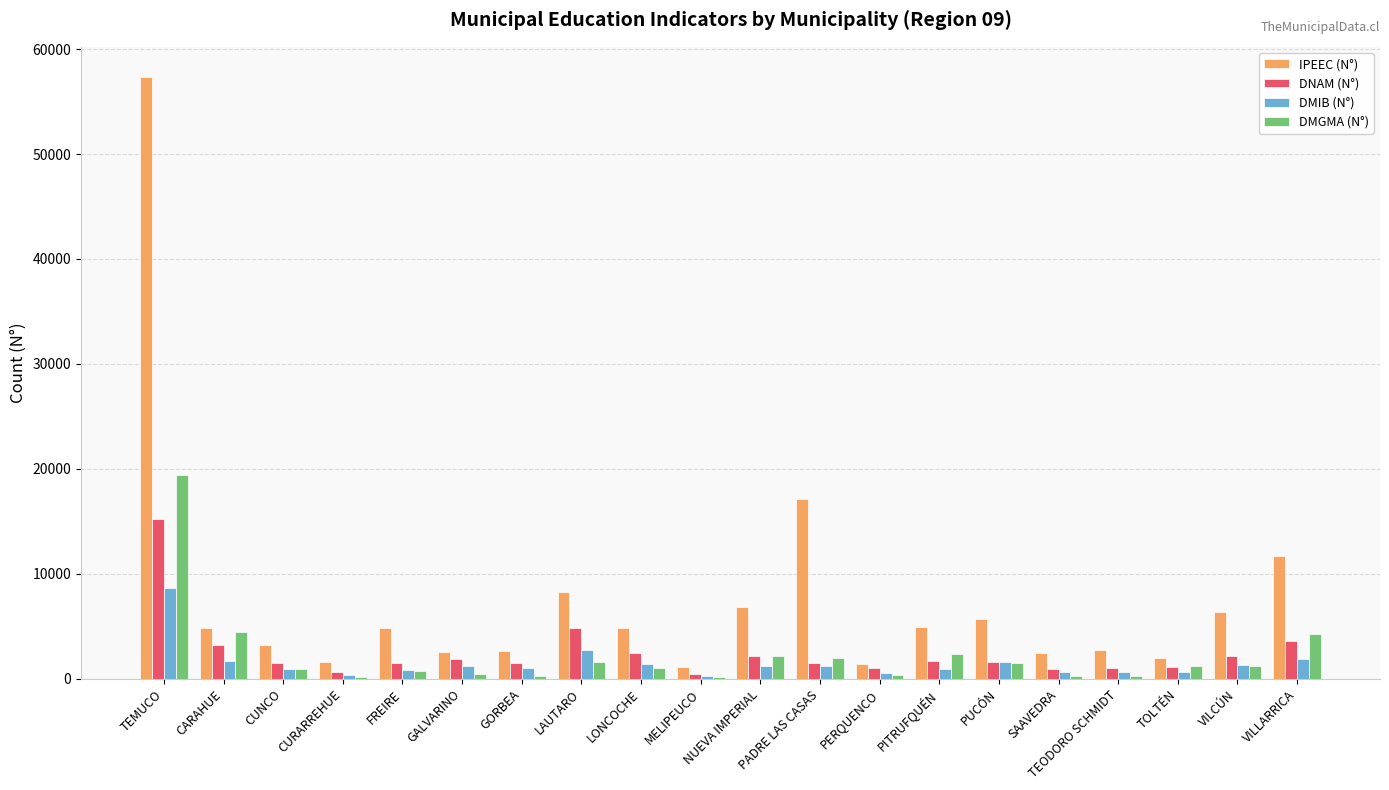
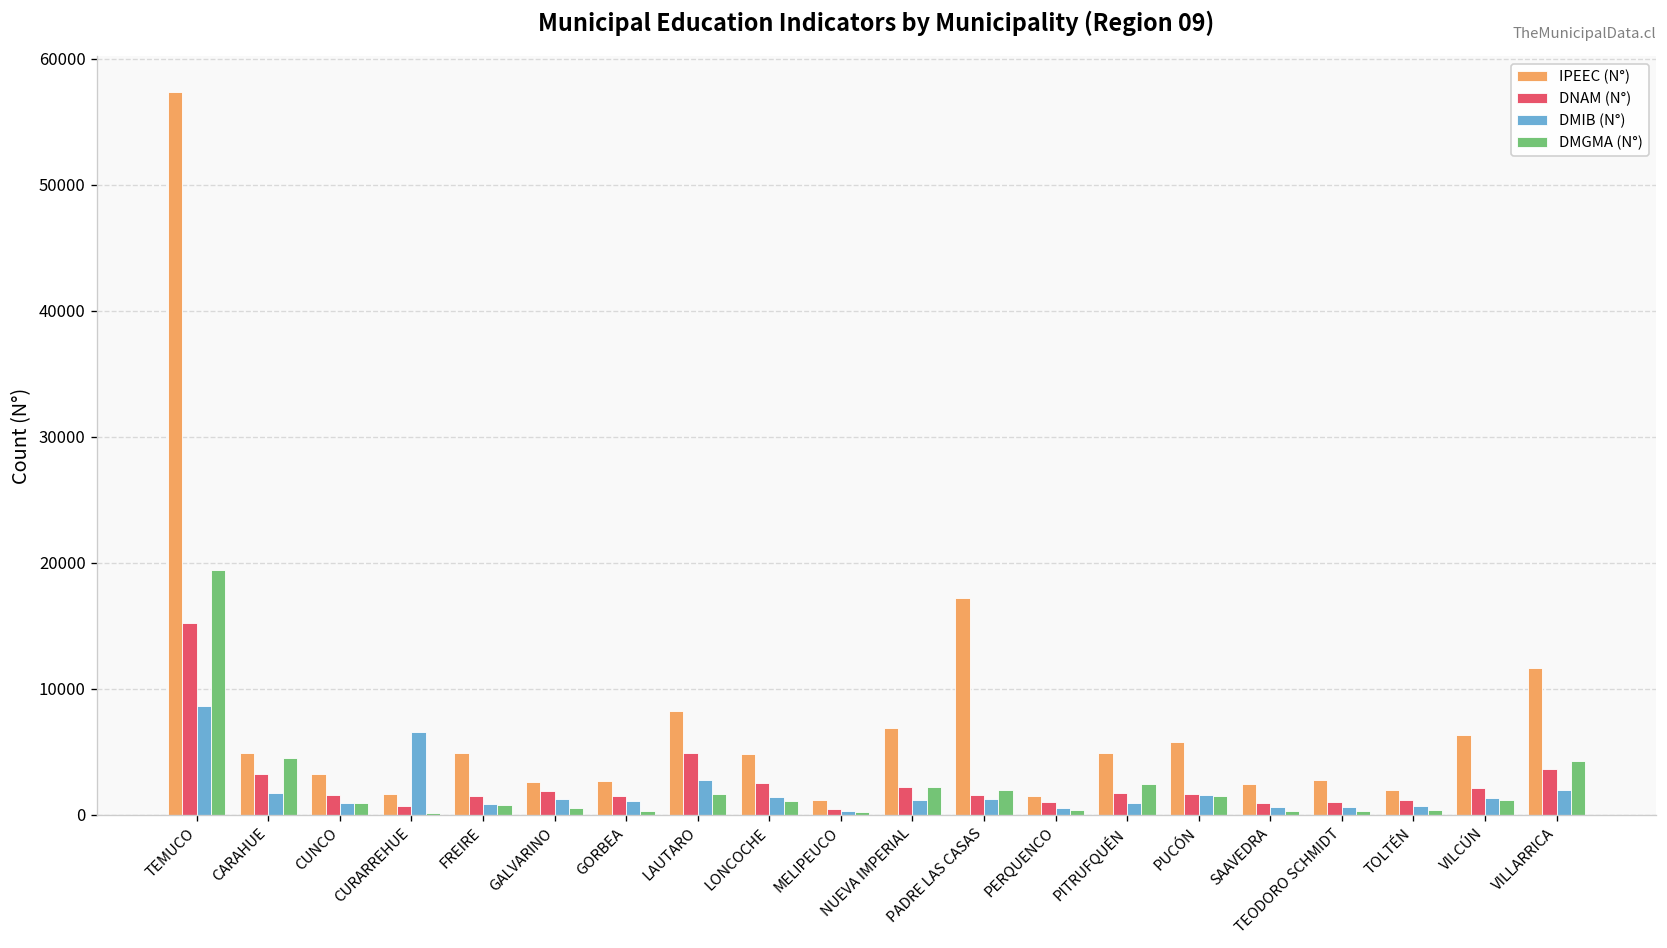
  {
    "IPEEC (N°)": {
      "TEMUCO": 57300,
      "CARAHUE": 4900,
      "CUNCO": 3300,
      "CURARREHUE": 1600,
      "FREIRE": 4900,
      "GALVARINO": 2600,
      "GORBEA": 2600,
      "LAUTARO": 8300,
      "LONCOCHE": 4800,
      "MELIPEUCO": 1200,
      "NUEVA IMPERIAL": 6900,
      "PADRE LAS CASAS": 17200,
      "PERQUENCO": 1400,
      "PITRUFQUÉN": 4900,
      "PUCÓN": 5700,
      "SAAVEDRA": 2500,
      "TEODORO SCHMIDT": 2800,
      "TOLTÉN": 2000,
      "VILCÚN": 6300,
      "VILLARRICA": 11700
    },
    "DNAM (N°)": {
      "TEMUCO": 15200,
      "CARAHUE": 3300,
      "CUNCO": 1600,
      "CURARREHUE": 700,
      "FREIRE": 1500,
      "GALVARINO": 1900,
      "GORBEA": 1500,
      "LAUTARO": 4900,
      "LONCOCHE": 2500,
      "MELIPEUCO": 500,
      "NUEVA IMPERIAL": 2200,
      "PADRE LAS CASAS": 1600,
      "PERQUENCO": 1000,
      "PITRUFQUÉN": 1700,
      "PUCÓN": 1600,
      "SAAVEDRA": 900,
      "TEODORO SCHMIDT": 1000,
      "TOLTÉN": 1100,
      "VILCÚN": 2200,
      "VILLARRICA": 3600
    },
    "DMIB (N°)": {
      "TEMUCO": 8600,
      "CARAHUE": 1700,
      "CUNCO": 900,
-     "CURARREHUE": 400,
+     "CURARREHUE": 6600,
      "FREIRE": 900,
      "GALVARINO": 1300,
      "GORBEA": 1100,
      "LAUTARO": 2800,
      "LONCOCHE": 1400,
      "MELIPEUCO": 300,
      "NUEVA IMPERIAL": 1200,
      "PADRE LAS CASAS": 1200,
      "PERQUENCO": 600,
      "PITRUFQUÉN": 900,
      "PUCÓN": 1600,
      "SAAVEDRA": 600,
      "TEODORO SCHMIDT": 600,
      "TOLTÉN": 700,
      "VILCÚN": 1400,
      "VILLARRICA": 1900
    },
    "DMGMA (N°)": {
      "TEMUCO": 19400,
      "CARAHUE": 4500,
      "CUNCO": 1000,
      "FREIRE": 700,
      "GALVARINO": 500,
      "GORBEA": 300,
      "LAUTARO": 1600,
      "LONCOCHE": 1000,
      "NUEVA IMPERIAL": 2200,
      "PADRE LAS CASAS": 2000,
      "PERQUENCO": 400,
      "PITRUFQUÉN": 2400,
      "PUCÓN": 1500,
      "SAAVEDRA": 300,
      "TEODORO SCHMIDT": 300,
-     "TOLTÉN": 1200,
+     "TOLTÉN": 300,
      "VILCÚN": 1200,
      "VILLARRICA": 4300
    }
  }
